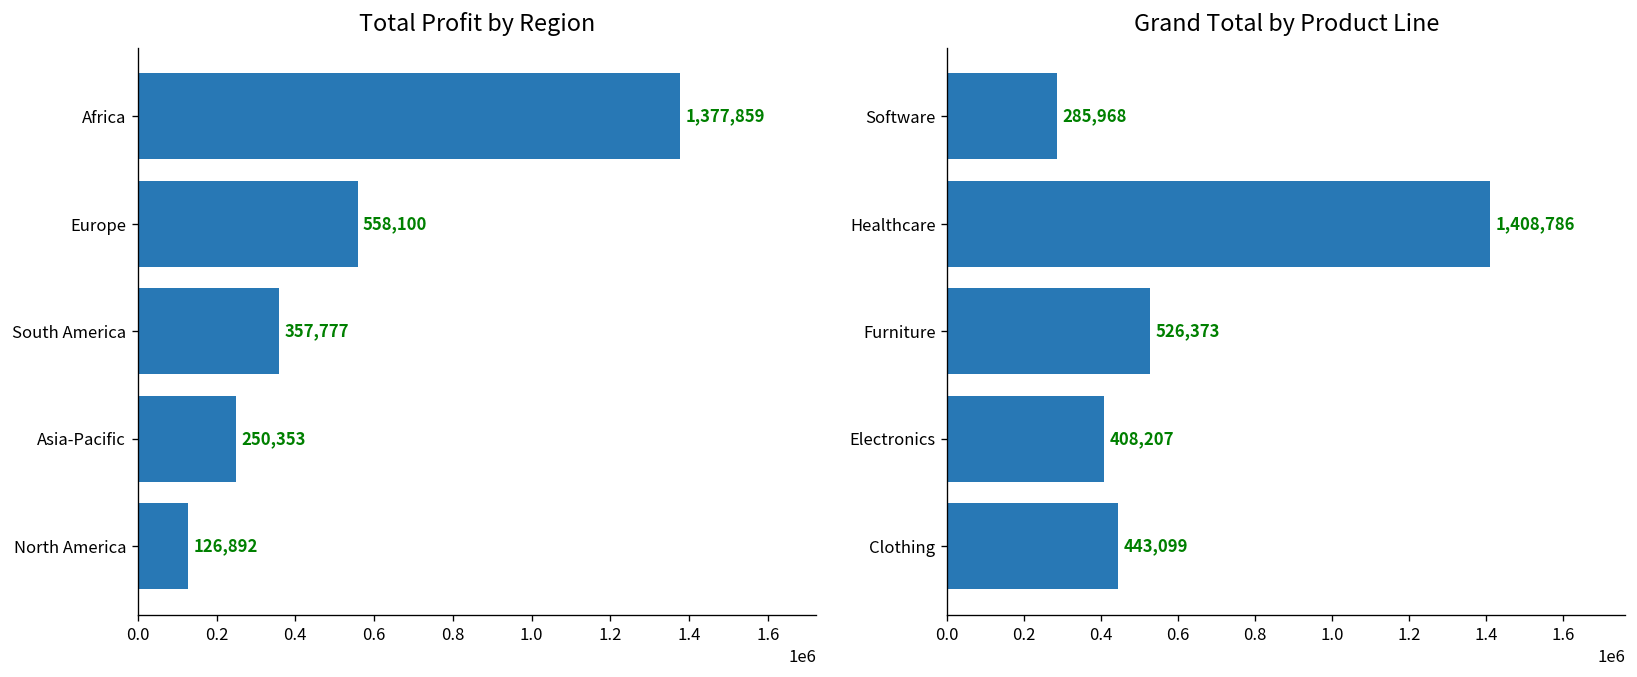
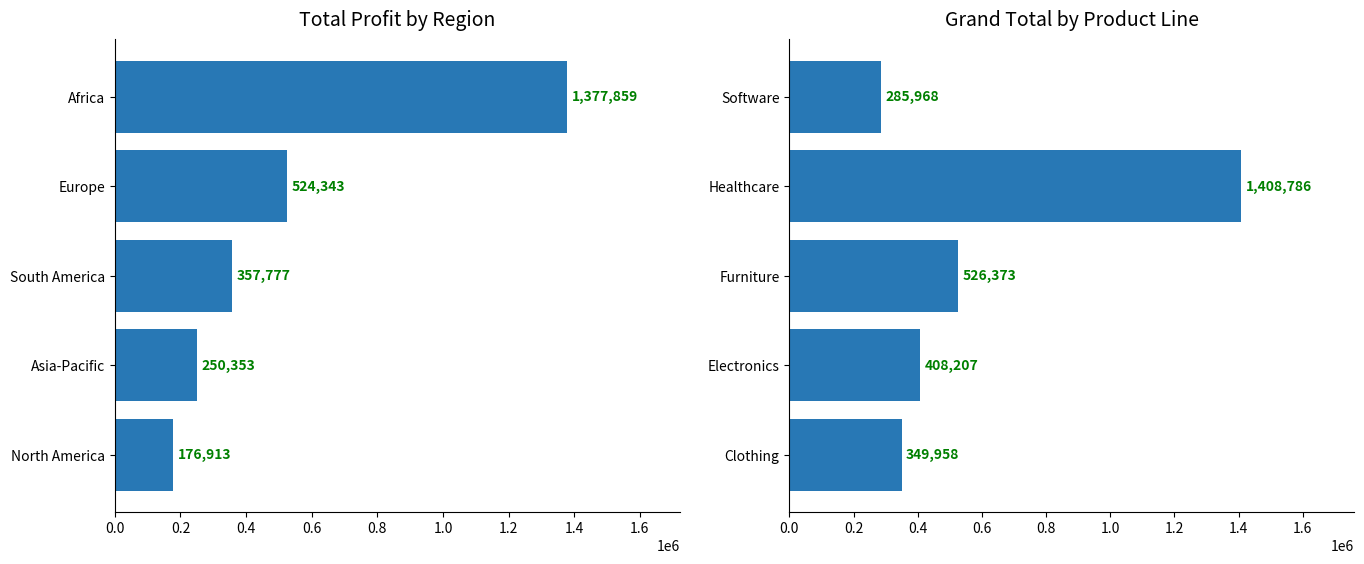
  {
    "Total Profit by Region": {
      "Africa": "1,377,859",
-     "Europe": "558,100",
+     "Europe": "524,343",
      "South America": "357,777",
      "Asia-Pacific": "250,353",
-     "North America": "126,892"
+     "North America": "176,913"
    },
    "Grand Total by Product Line": {
      "Software": "285,968",
      "Healthcare": "1,408,786",
      "Furniture": "526,373",
      "Electronics": "408,207",
-     "Clothing": "443,099"
+     "Clothing": "349,958"
    }
  }
